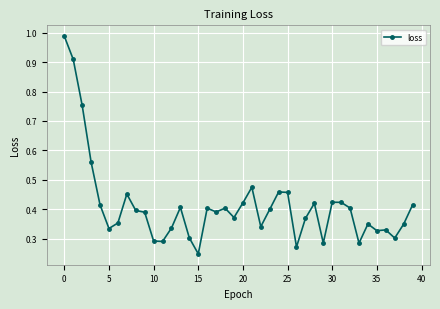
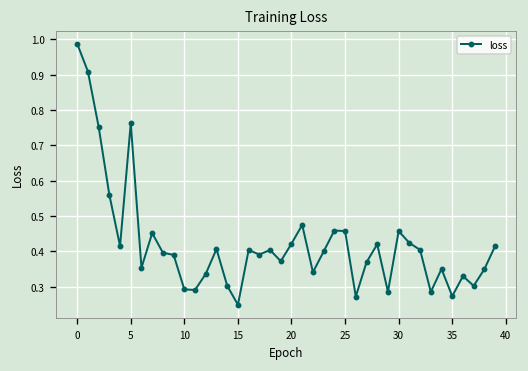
  {
    "0": 0.99,
-   "5": 0.33,
+   "5": 0.76,
    "10": 0.29,
    "15": 0.25,
    "20": 0.42,
    "25": 0.46,
-   "30": 0.42,
-   "35": 0.33
+   "30": 0.46,
+   "35": 0.27
  }
